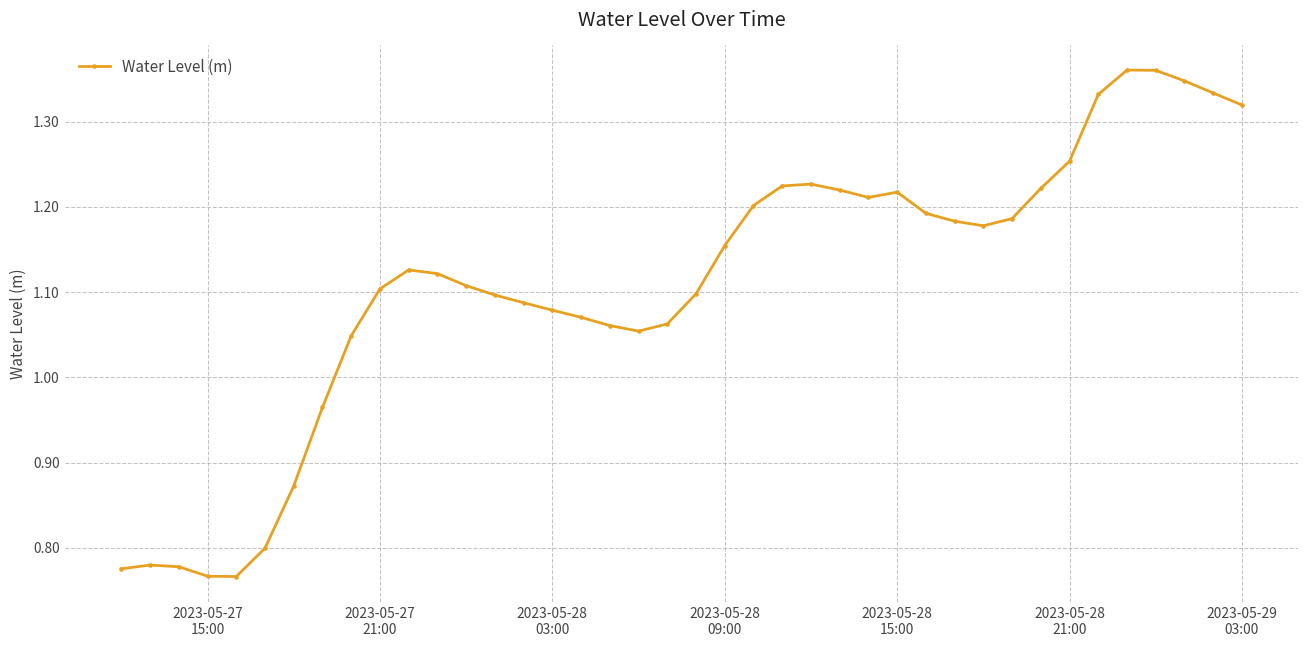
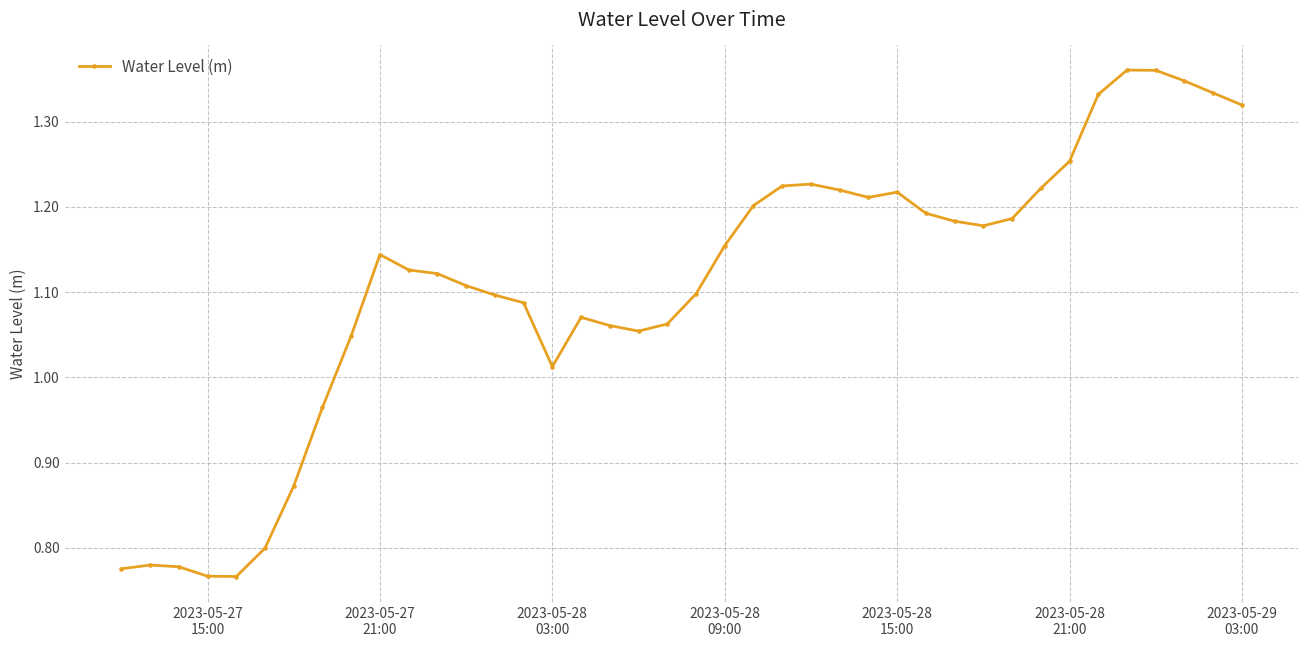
  {
    "2023-05-27 15:00": 0.77,
-   "2023-05-27 21:00": 1.10,
-   "2023-05-28 03:00": 1.08,
+   "2023-05-27 21:00": 1.14,
+   "2023-05-28 03:00": 1.01,
    "2023-05-28 09:00": 1.15,
    "2023-05-28 15:00": 1.22,
    "2023-05-28 21:00": 1.25,
    "2023-05-29 03:00": 1.32
  }
